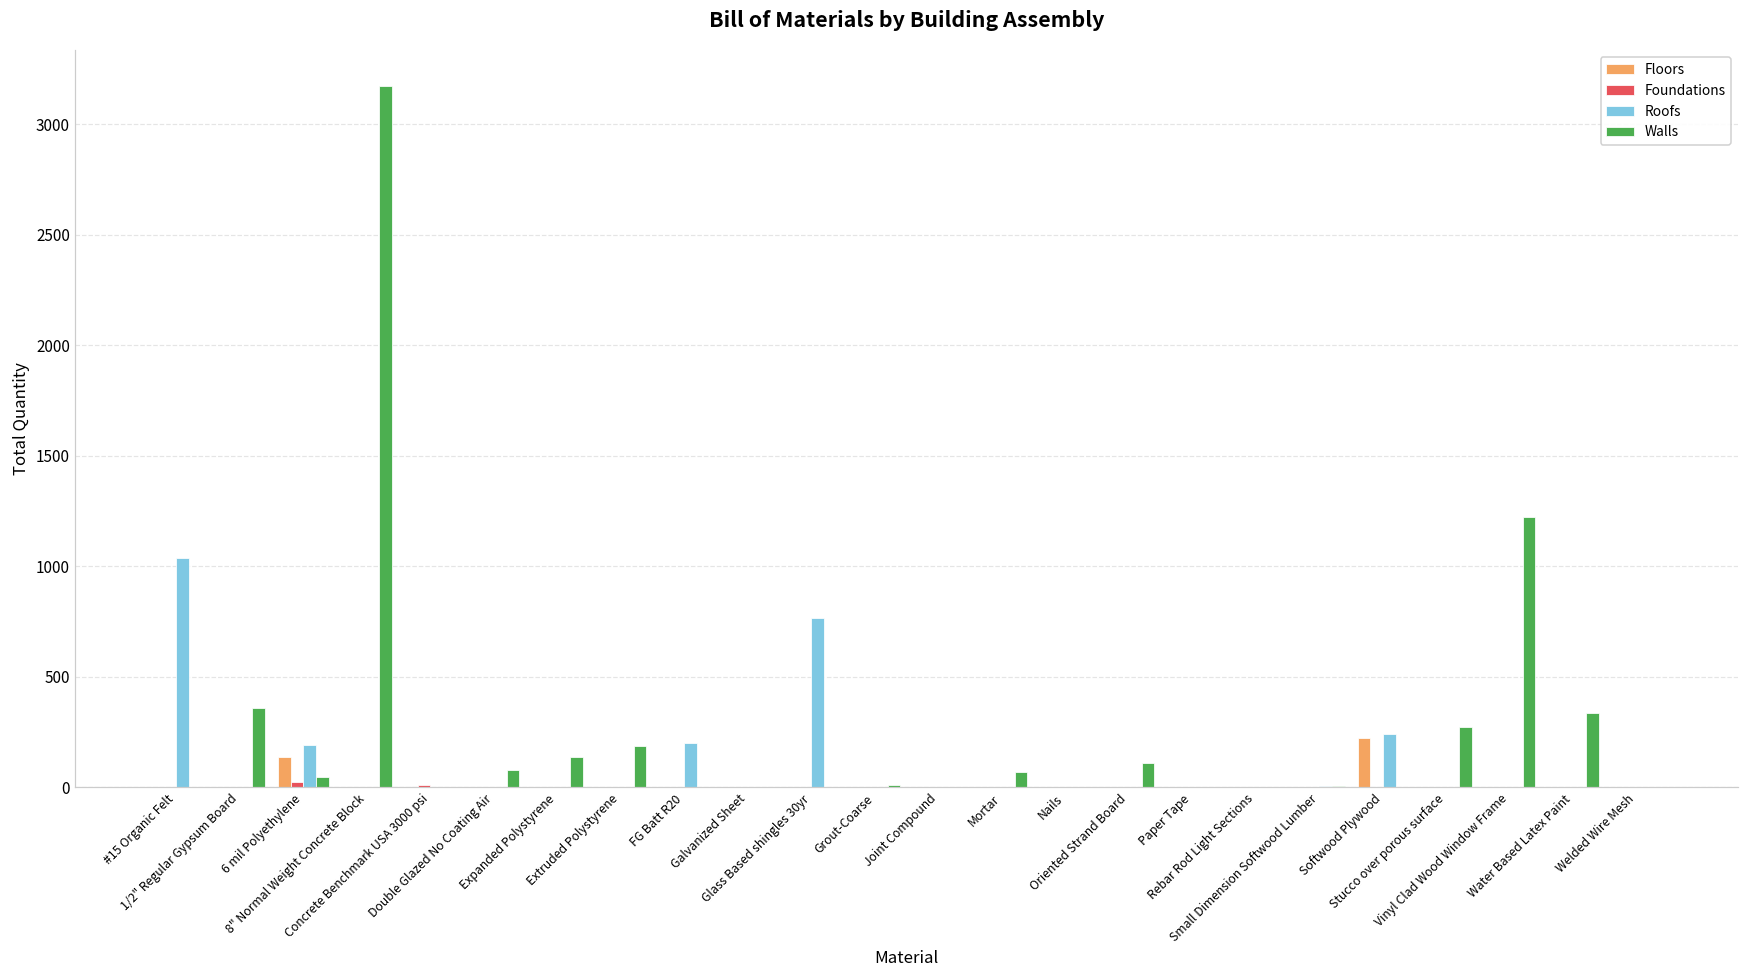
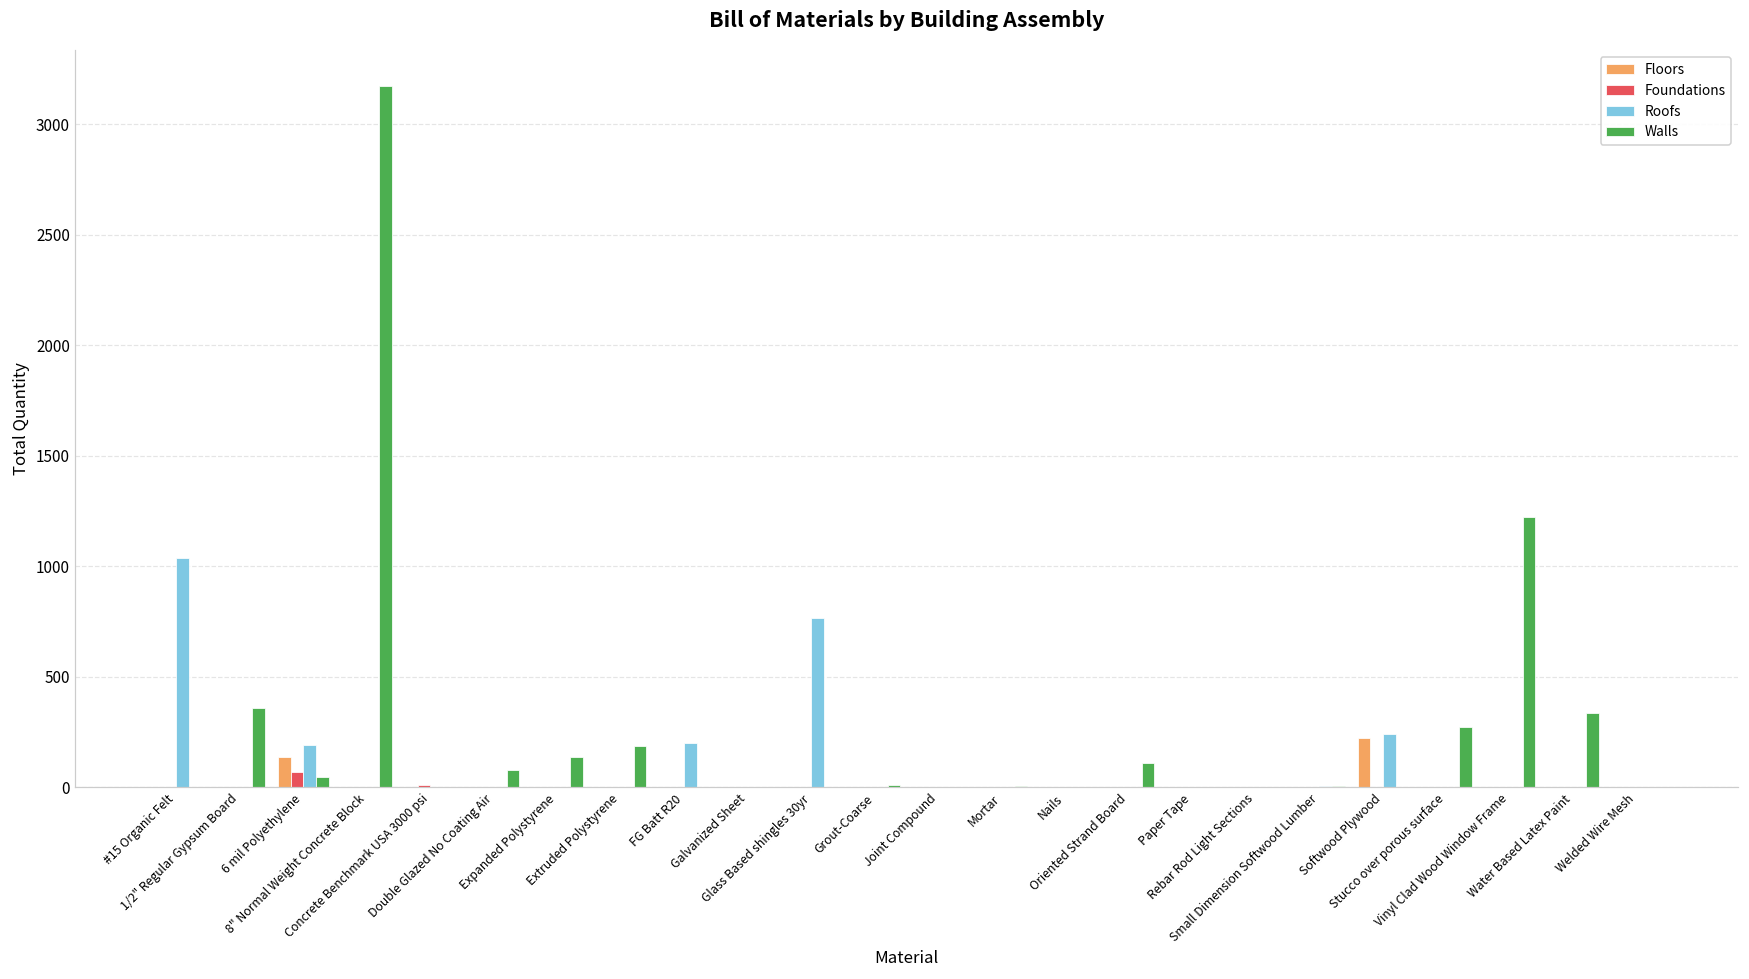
  {
    "Floors": {
      "#15 Organic Felt": 0,
      "1/2\" Regular Gypsum Board": 0,
      "6 mil Polyethylene": 140,
      "8\" Normal Weight Concrete Block": 0,
      "Concrete Benchmark USA 3000 psi": 0,
      "Double Glazed No Coating Air": 0,
      "Expanded Polystyrene": 0,
      "Extruded Polystyrene": 0,
      "FG Batt R20": 0,
      "Glass Based shingles 30yr": 0,
      "Grout-Coarse": 0,
      "Joint Compound": 0,
      "Mortar": 0,
      "Oriented Strand Board": 0,
      "Paper Tape": 0,
      "Rebar Rod Light Sections": 0,
      "Softwood Plywood": 220,
      "Stucco over porous surface": 0,
      "Vinyl Clad Wood Window Frame": 0,
      "Water Based Latex Paint": 0,
      "Welded Wire Mesh": 0
    },
    "Foundations": {
      "#15 Organic Felt": 0,
      "1/2\" Regular Gypsum Board": 0,
-     "6 mil Polyethylene": 20,
+     "6 mil Polyethylene": 70,
      "8\" Normal Weight Concrete Block": 0,
      "Double Glazed No Coating Air": 0,
      "Expanded Polystyrene": 0,
      "Extruded Polystyrene": 0,
      "FG Batt R20": 0,
      "Galvanized Sheet": 0,
      "Glass Based shingles 30yr": 0,
      "Grout-Coarse": 0,
      "Joint Compound": 0,
      "Mortar": 0,
      "Nails": 0,
      "Oriented Strand Board": 0,
      "Paper Tape": 0,
      "Small Dimension Softwood Lumber": 0,
      "Softwood Plywood": 0,
      "Stucco over porous surface": 0,
      "Vinyl Clad Wood Window Frame": 0,
      "Water Based Latex Paint": 0
    },
    "Roofs": {
      "#15 Organic Felt": 1040,
      "1/2\" Regular Gypsum Board": 0,
      "6 mil Polyethylene": 190,
      "8\" Normal Weight Concrete Block": 0,
      "Concrete Benchmark USA 3000 psi": 0,
      "Double Glazed No Coating Air": 0,
      "Expanded Polystyrene": 0,
      "Extruded Polystyrene": 0,
      "FG Batt R20": 200,
      "Glass Based shingles 30yr": 760,
      "Grout-Coarse": 0,
      "Joint Compound": 0,
      "Mortar": 0,
      "Oriented Strand Board": 0,
      "Paper Tape": 0,
      "Rebar Rod Light Sections": 0,
      "Softwood Plywood": 240,
      "Stucco over porous surface": 0,
      "Vinyl Clad Wood Window Frame": 0,
      "Water Based Latex Paint": 0,
      "Welded Wire Mesh": 0
    },
    "Walls": {
      "#15 Organic Felt": 0,
      "1/2\" Regular Gypsum Board": 360,
      "6 mil Polyethylene": 50,
      "8\" Normal Weight Concrete Block": 3180,
      "Concrete Benchmark USA 3000 psi": 0,
      "Double Glazed No Coating Air": 80,
      "Expanded Polystyrene": 140,
      "Extruded Polystyrene": 190,
      "FG Batt R20": 0,
      "Galvanized Sheet": 0,
      "Glass Based shingles 30yr": 0,
-     "Mortar": 70,
+     "Mortar": 10,
      "Oriented Strand Board": 110,
      "Softwood Plywood": 0,
      "Stucco over porous surface": 270,
      "Vinyl Clad Wood Window Frame": 1220,
      "Water Based Latex Paint": 330,
      "Welded Wire Mesh": 0
    }
  }
